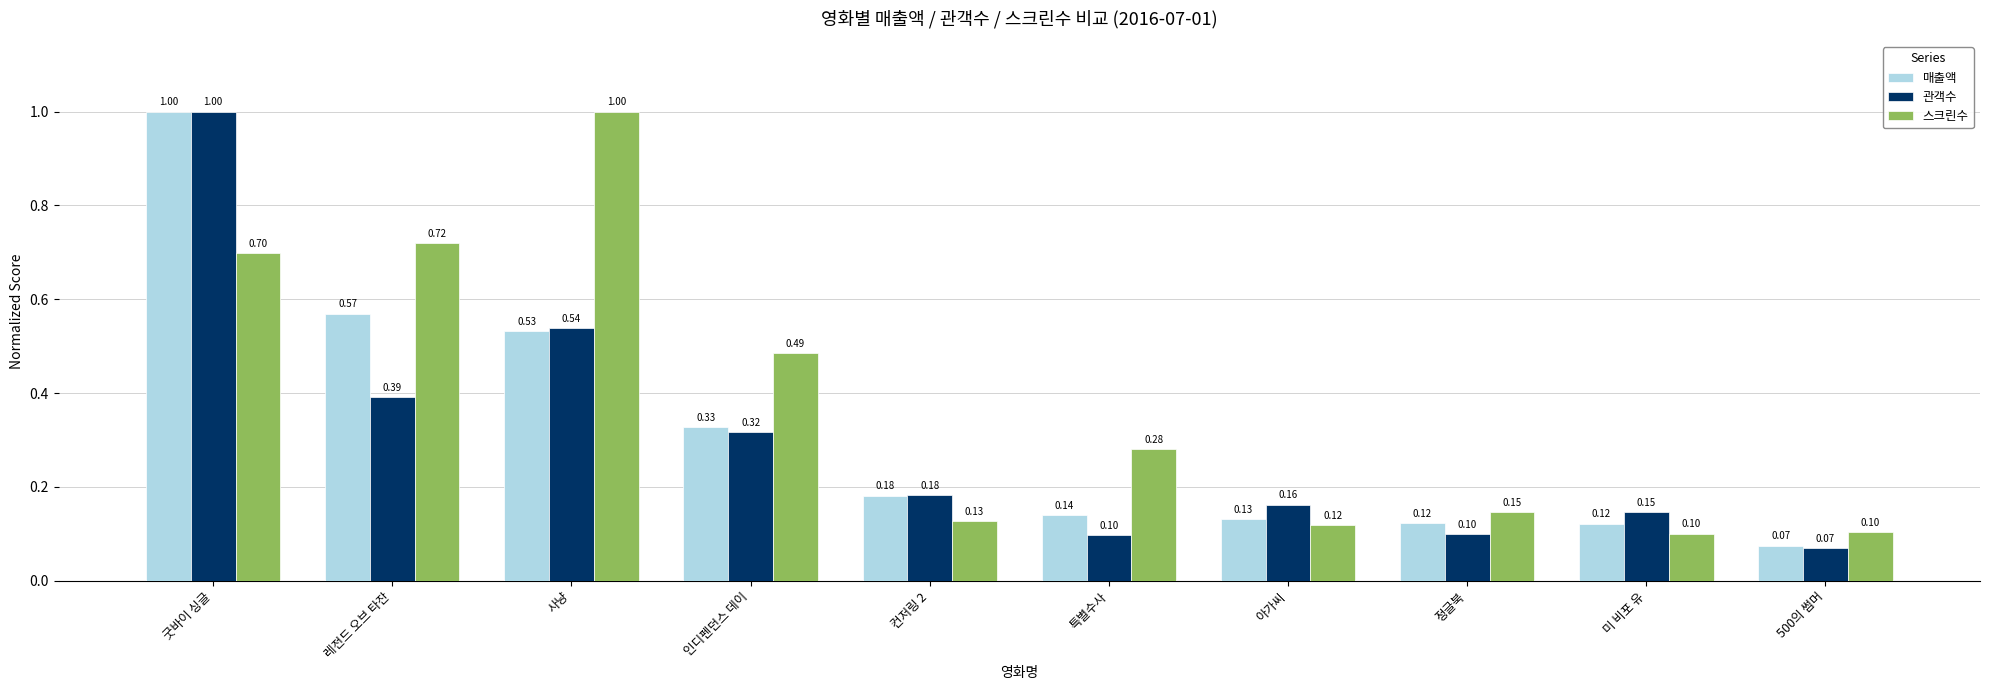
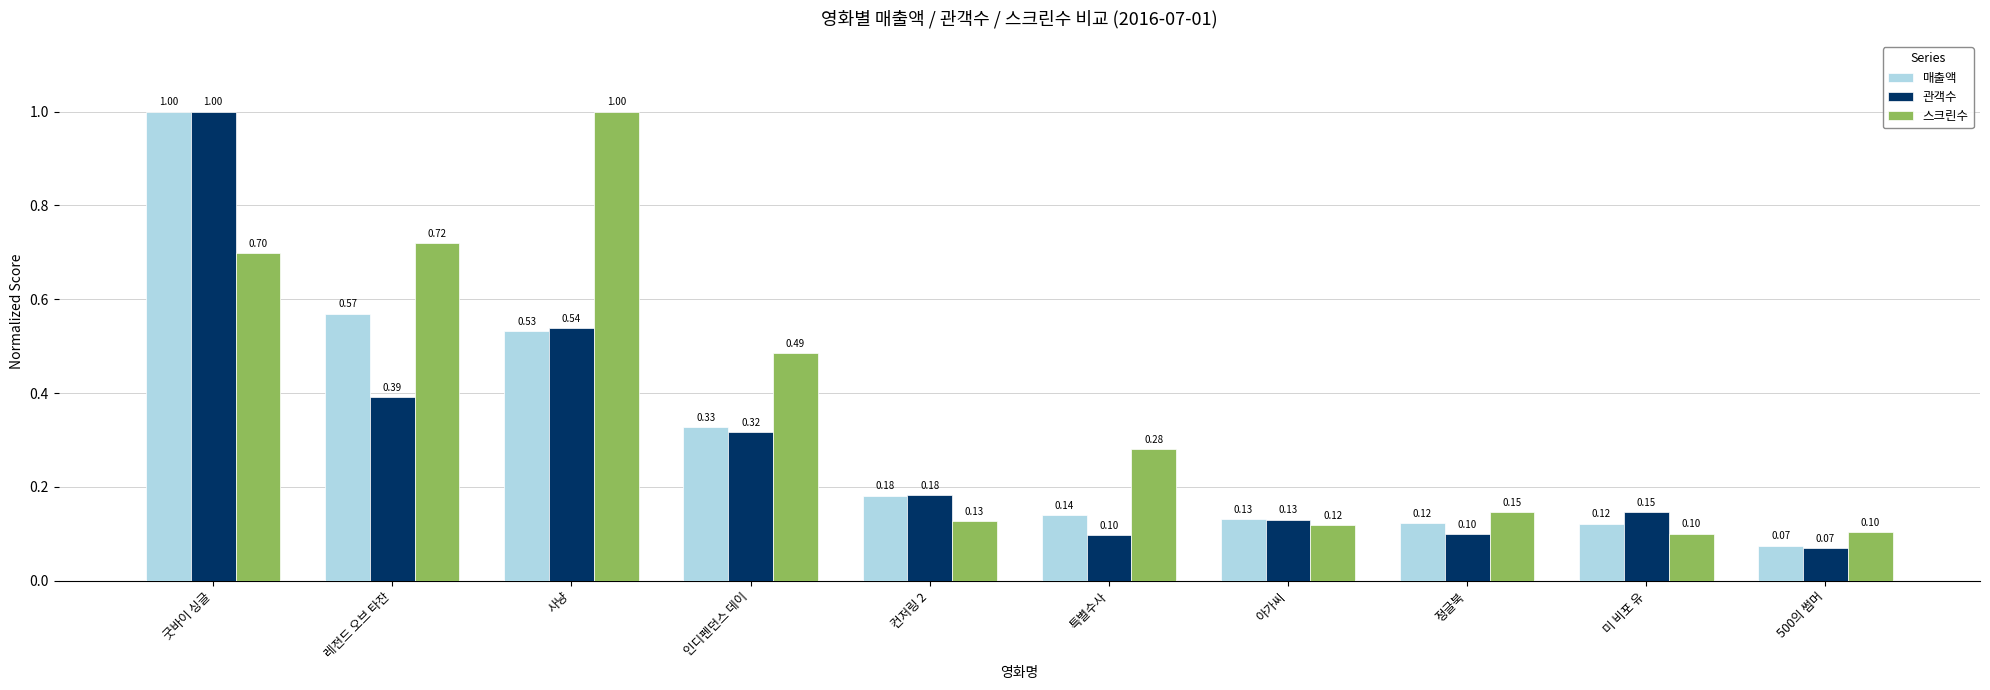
  {
    "매출액": {
      "굿바이 싱글": 1.00,
      "레전드 오브 타잔": 0.57,
      "사냥": 0.53,
      "인디펜던스 데이": 0.33,
      "컨저링 2": 0.18,
      "특별수사": 0.14,
      "아가씨": 0.13,
      "정글북": 0.12,
      "미 비포 유": 0.12,
      "500의 썸머": 0.07
    },
    "관객수": {
      "굿바이 싱글": 1.00,
      "레전드 오브 타잔": 0.39,
      "사냥": 0.54,
      "인디펜던스 데이": 0.32,
      "컨저링 2": 0.18,
      "특별수사": 0.10,
-     "아가씨": 0.16,
+     "아가씨": 0.13,
      "정글북": 0.10,
      "미 비포 유": 0.15,
      "500의 썸머": 0.07
    },
    "스크린수": {
      "굿바이 싱글": 0.70,
      "레전드 오브 타잔": 0.72,
      "사냥": 1.00,
      "인디펜던스 데이": 0.49,
      "컨저링 2": 0.13,
      "특별수사": 0.28,
      "아가씨": 0.12,
      "정글북": 0.15,
      "미 비포 유": 0.10,
      "500의 썸머": 0.10
    }
  }
